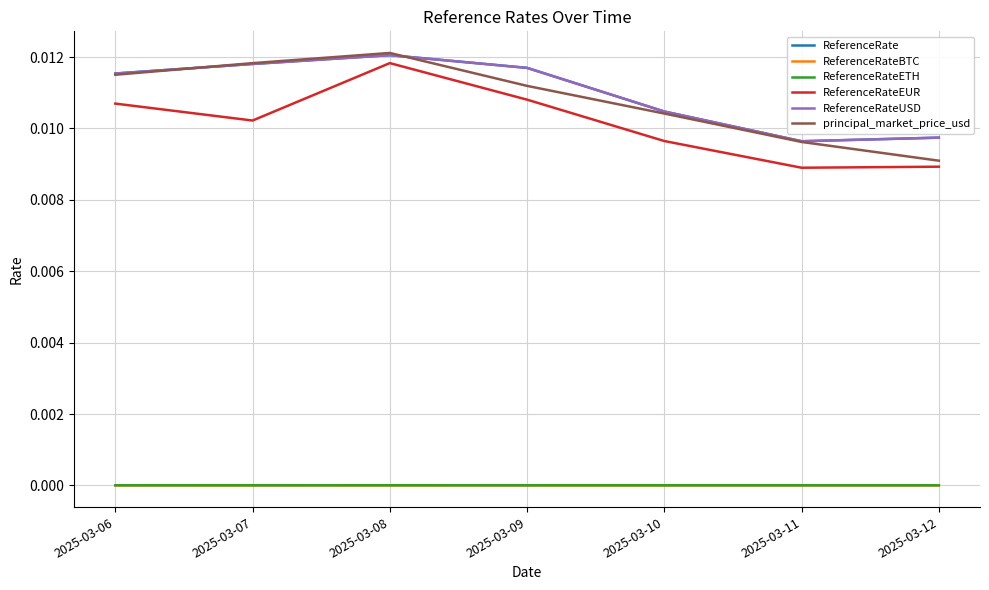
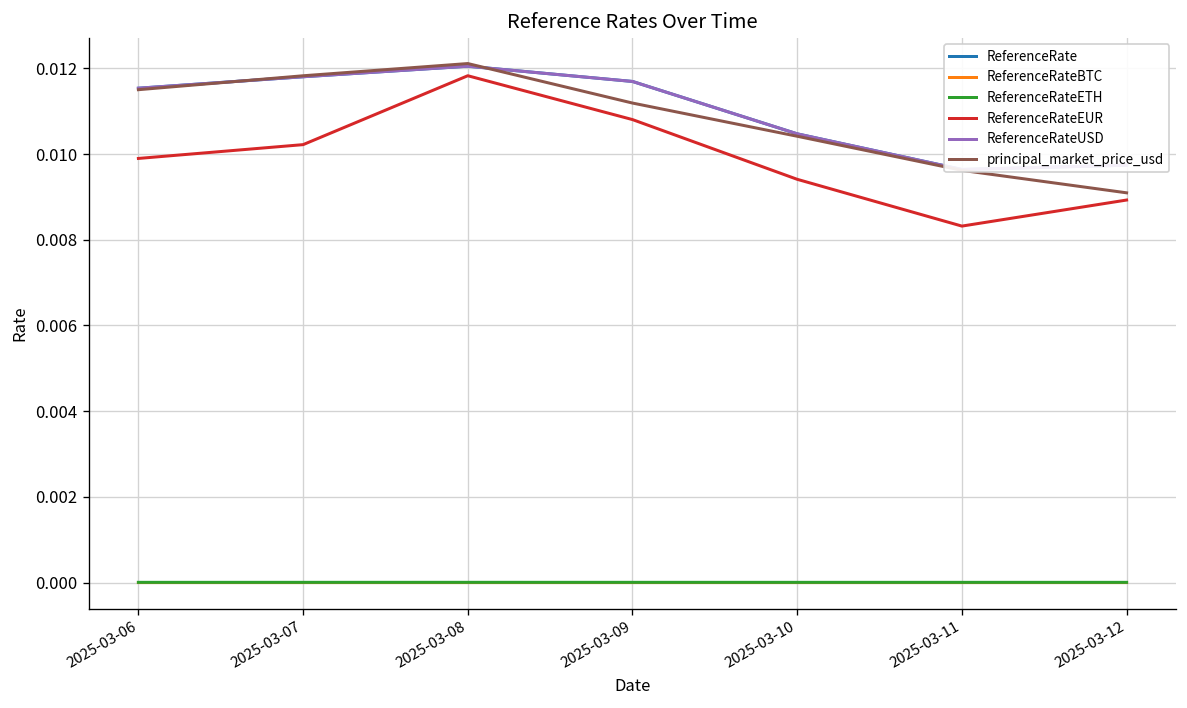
  {
    "ReferenceRateUSD": {
      "2025-03-09": 0.0117,
      "2025-03-12": 0.0097
    },
    "ReferenceRateEUR": {
-     "2025-03-06": 0.0107,
+     "2025-03-06": 0.0099,
      "2025-03-07": 0.0102,
      "2025-03-08": 0.0118,
      "2025-03-09": 0.0108,
-     "2025-03-10": 0.0096,
-     "2025-03-11": 0.0089,
+     "2025-03-10": 0.0094,
+     "2025-03-11": 0.0083,
      "2025-03-12": 0.0089
    },
    "principal_market_price_usd": {
      "2025-03-09": 0.0112,
      "2025-03-12": 0.0091
    }
  }
